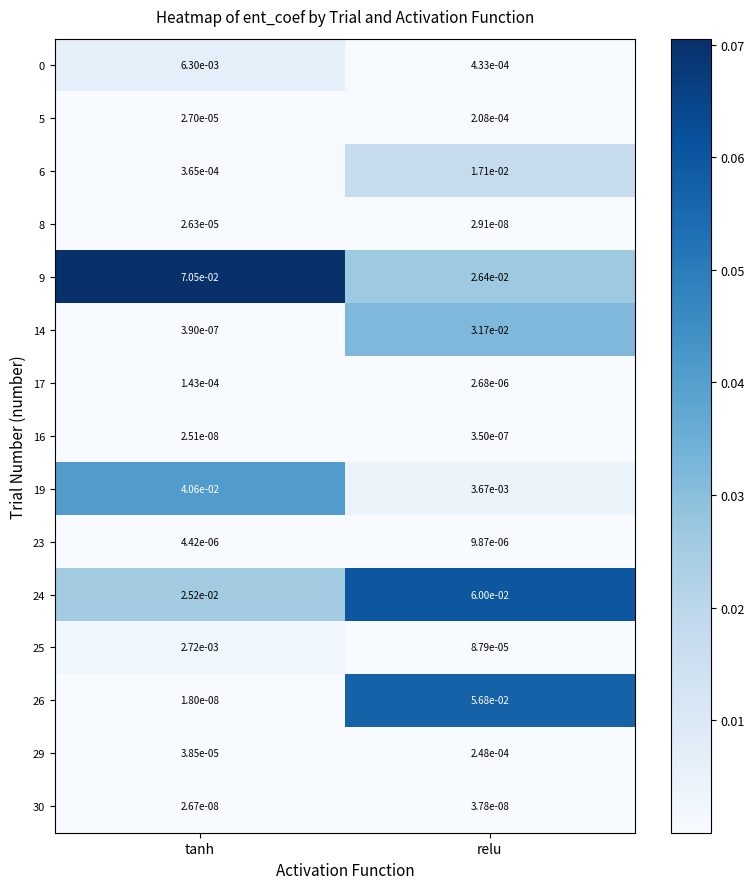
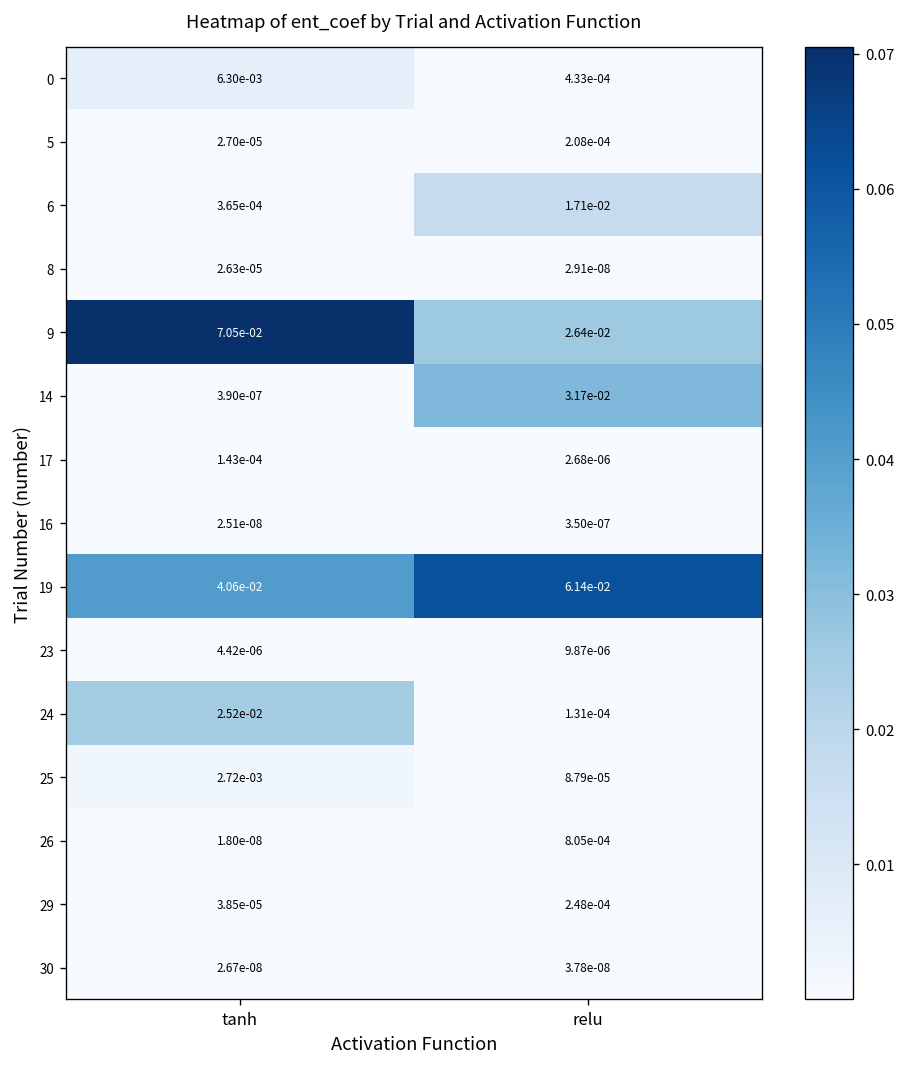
  {
    "0": {
      "tanh": "6.30e-03",
      "relu": "4.33e-04"
    },
    "5": {
      "tanh": "2.70e-05",
      "relu": "2.08e-04"
    },
    "6": {
      "tanh": "3.65e-04",
      "relu": "1.71e-02"
    },
    "8": {
      "tanh": "2.63e-05",
      "relu": "2.91e-08"
    },
    "9": {
      "tanh": "7.05e-02",
      "relu": "2.64e-02"
    },
    "14": {
      "tanh": "3.90e-07",
      "relu": "3.17e-02"
    },
    "17": {
      "tanh": "1.43e-04",
      "relu": "2.68e-06"
    },
    "16": {
      "tanh": "2.51e-08",
      "relu": "3.50e-07"
    },
    "19": {
      "tanh": "4.06e-02",
-     "relu": "3.67e-03"
+     "relu": "6.14e-02"
    },
    "23": {
      "tanh": "4.42e-06",
      "relu": "9.87e-06"
    },
    "24": {
      "tanh": "2.52e-02",
-     "relu": "6.00e-02"
+     "relu": "1.31e-04"
    },
    "25": {
      "tanh": "2.72e-03",
      "relu": "8.79e-05"
    },
    "26": {
      "tanh": "1.80e-08",
-     "relu": "5.68e-02"
+     "relu": "8.05e-04"
    },
    "29": {
      "tanh": "3.85e-05",
      "relu": "2.48e-04"
    },
    "30": {
      "tanh": "2.67e-08",
      "relu": "3.78e-08"
    }
  }
